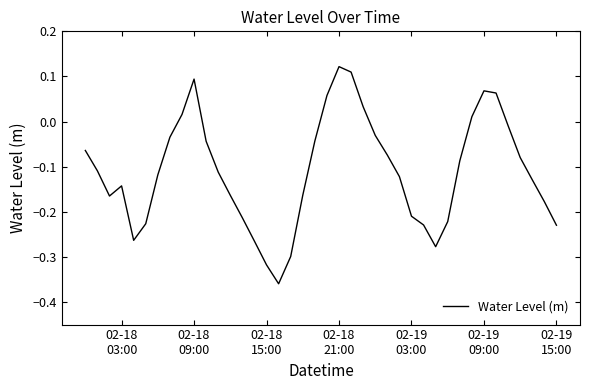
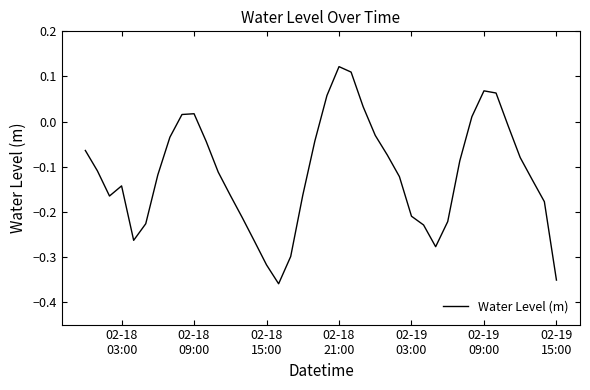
  {
    "02-18 03:00": -0.14,
-   "02-18 09:00": 0.09,
+   "02-18 09:00": 0.02,
    "02-18 15:00": -0.32,
    "02-18 21:00": 0.12,
    "02-19 03:00": -0.21,
    "02-19 09:00": 0.07,
-   "02-19 15:00": -0.23
+   "02-19 15:00": -0.35
  }
